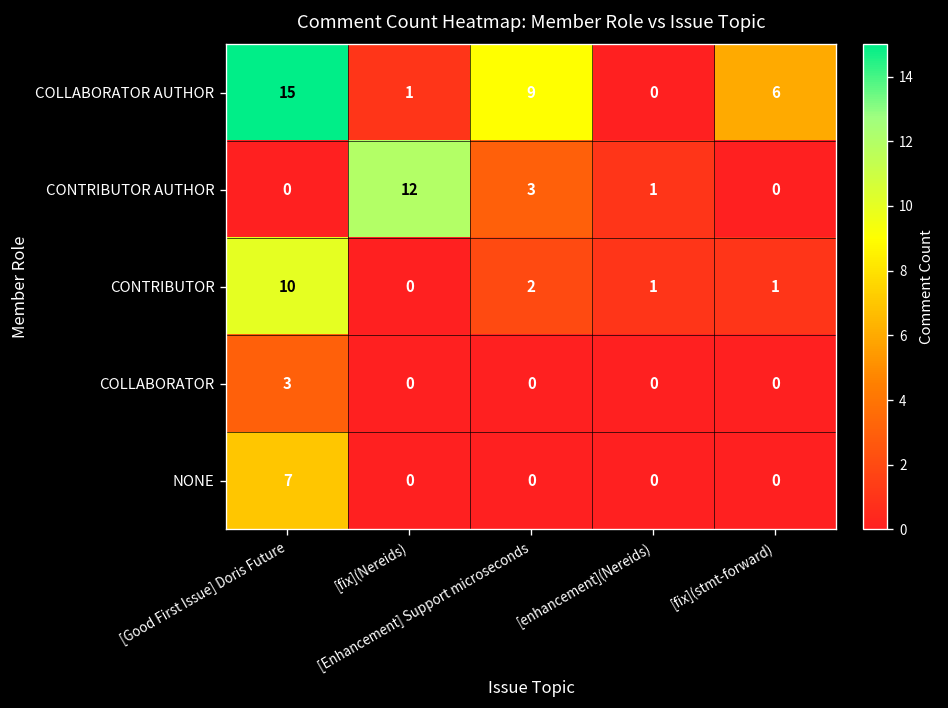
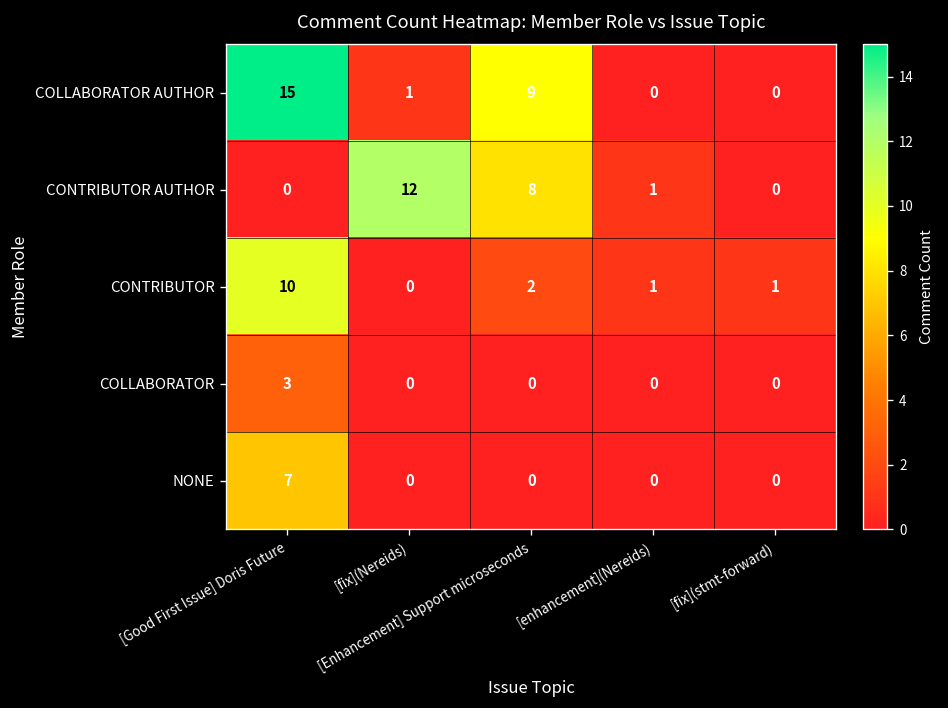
  {
    "COLLABORATOR AUTHOR": {
      "[Good First Issue] Doris Future": 15,
      "[fix](Nereids)": 1,
      "[Enhancement] Support microseconds": 9,
      "[enhancement](Nereids)": 0,
-     "[fix](stmt-forward)": 6
+     "[fix](stmt-forward)": 0
    },
    "CONTRIBUTOR AUTHOR": {
      "[Good First Issue] Doris Future": 0,
      "[fix](Nereids)": 12,
-     "[Enhancement] Support microseconds": 3,
+     "[Enhancement] Support microseconds": 8,
      "[enhancement](Nereids)": 1,
      "[fix](stmt-forward)": 0
    },
    "CONTRIBUTOR": {
      "[Good First Issue] Doris Future": 10,
      "[fix](Nereids)": 0,
      "[Enhancement] Support microseconds": 2,
      "[enhancement](Nereids)": 1,
      "[fix](stmt-forward)": 1
    },
    "COLLABORATOR": {
      "[Good First Issue] Doris Future": 3,
      "[fix](Nereids)": 0,
      "[Enhancement] Support microseconds": 0,
      "[enhancement](Nereids)": 0,
      "[fix](stmt-forward)": 0
    },
    "NONE": {
      "[Good First Issue] Doris Future": 7,
      "[fix](Nereids)": 0,
      "[Enhancement] Support microseconds": 0,
      "[enhancement](Nereids)": 0,
      "[fix](stmt-forward)": 0
    }
  }
